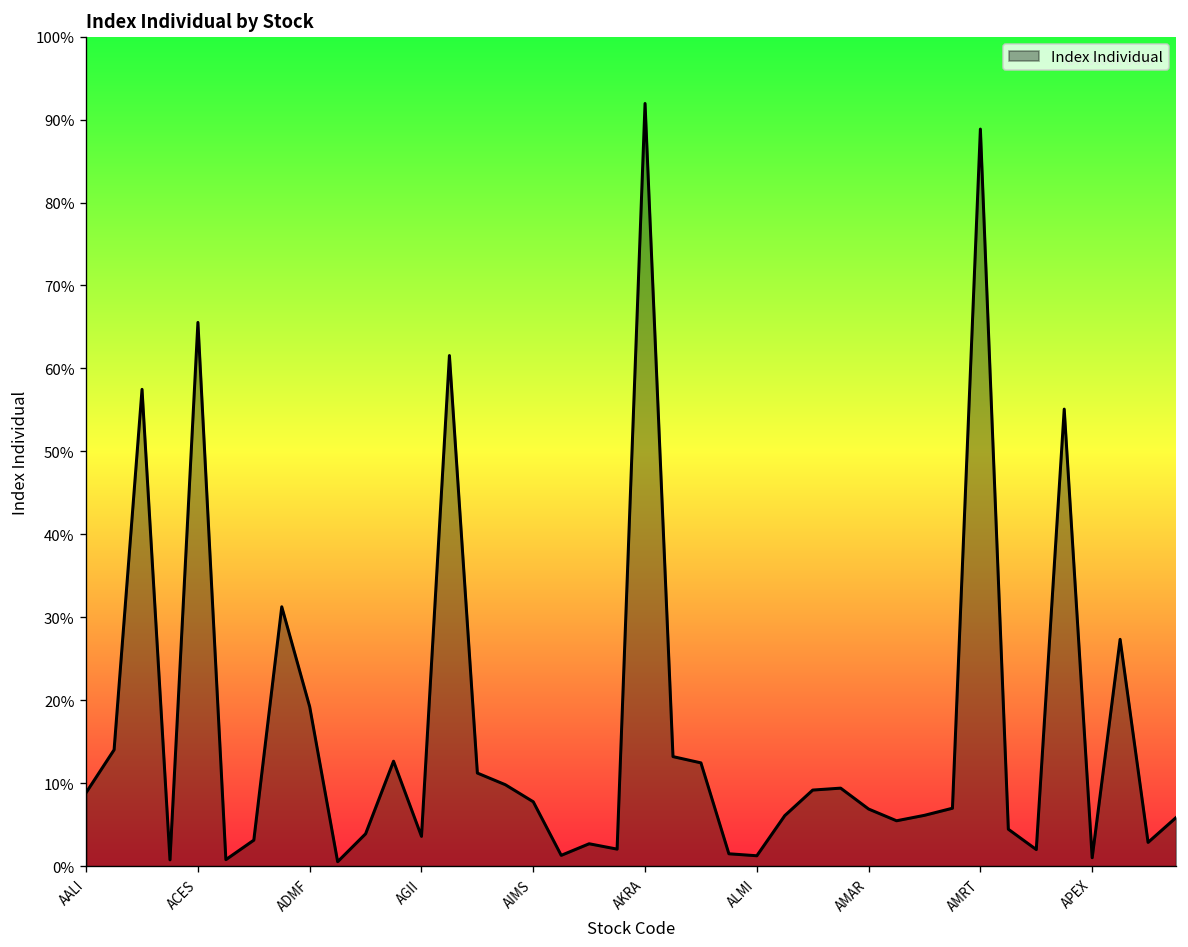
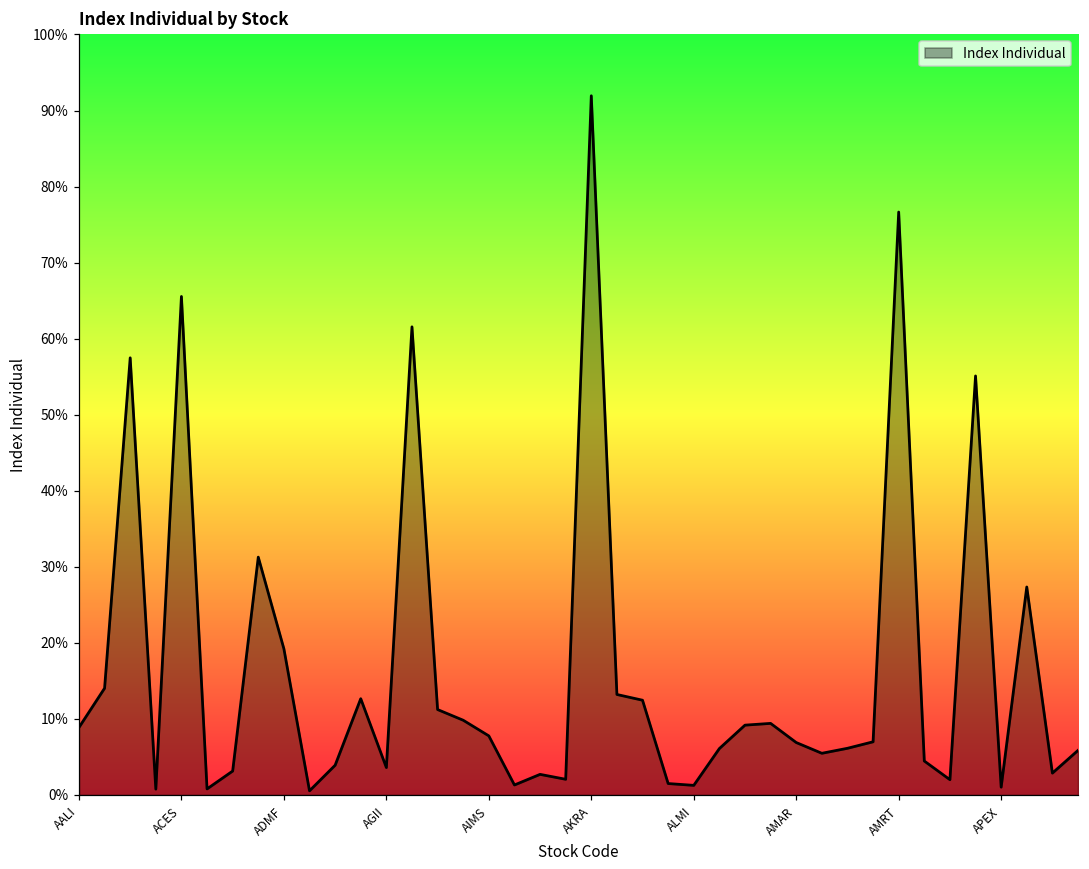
  {
    "AALI": "9%",
    "ACES": "66%",
    "ADMF": "19%",
    "AGII": "4%",
    "AIMS": "8%",
    "AKRA": "92%",
    "ALMI": "1%",
    "AMAR": "7%",
-   "AMRT": "89%",
+   "AMRT": "77%",
    "APEX": "1%"
  }
